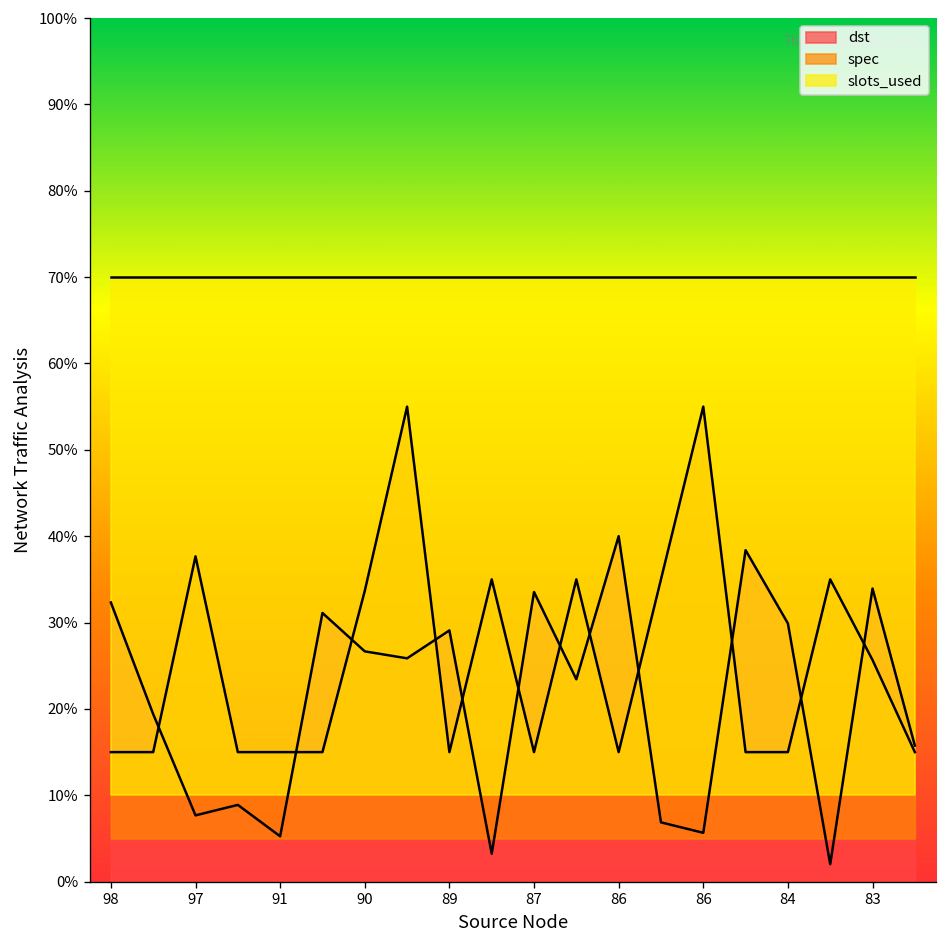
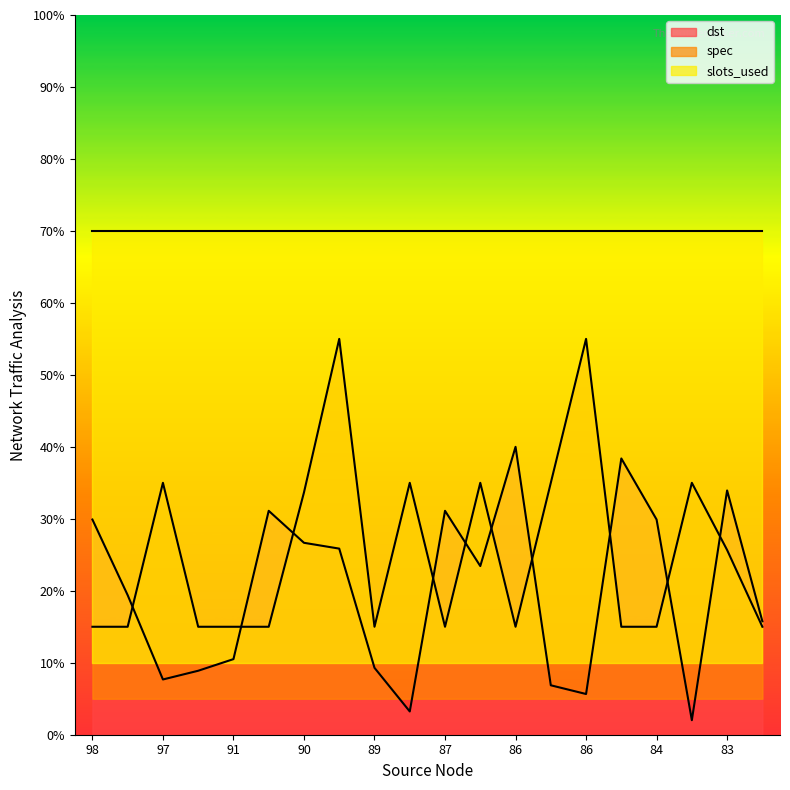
  {
    "dst": {
-     "98": "32%",
+     "98": "30%",
      "97": "8%",
-     "91": "5%",
+     "91": "11%",
      "90": "27%",
-     "89": "29%",
-     "87": "34%",
+     "89": "9%",
+     "87": "31%",
      "84": "30%",
      "83": "34%"
    },
    "spec": {
      "98": "15%",
-     "97": "38%",
+     "97": "35%",
      "91": "15%",
      "90": "34%",
      "89": "15%",
      "87": "15%",
      "84": "15%",
      "83": "26%"
    },
    "slots_used": {
      "98": "70%",
      "97": "70%",
      "91": "70%",
      "90": "70%",
      "89": "70%",
      "87": "70%",
      "84": "70%",
      "83": "70%"
    }
  }
